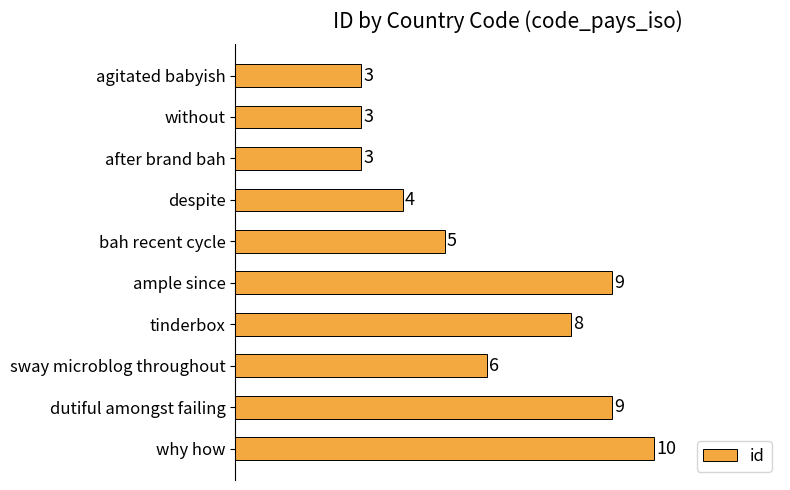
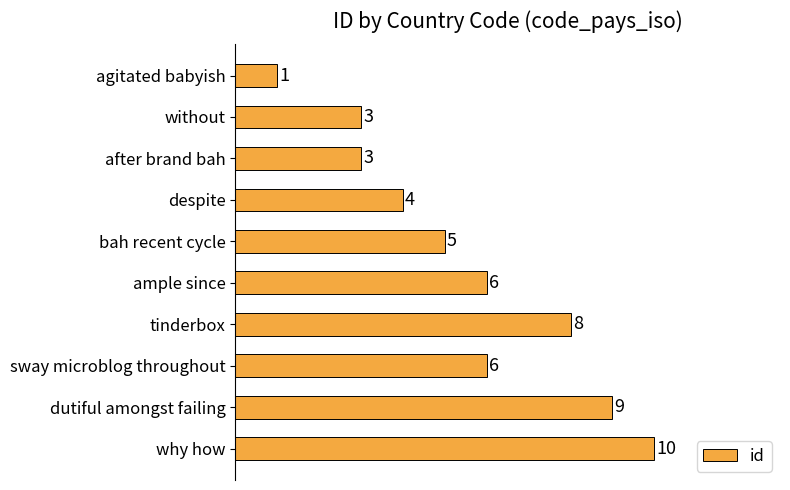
  {
-   "agitated babyish": 3,
+   "agitated babyish": 1,
    "without": 3,
    "after brand bah": 3,
    "despite": 4,
    "bah recent cycle": 5,
-   "ample since": 9,
+   "ample since": 6,
    "tinderbox": 8,
    "sway microblog throughout": 6,
    "dutiful amongst failing": 9,
    "why how": 10
  }
